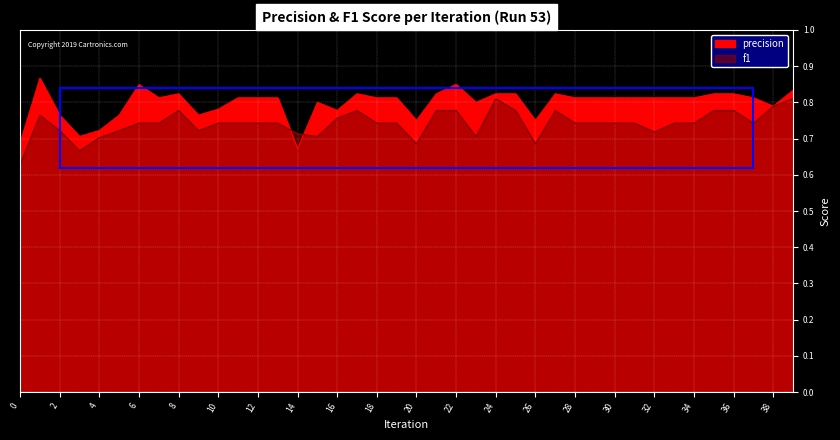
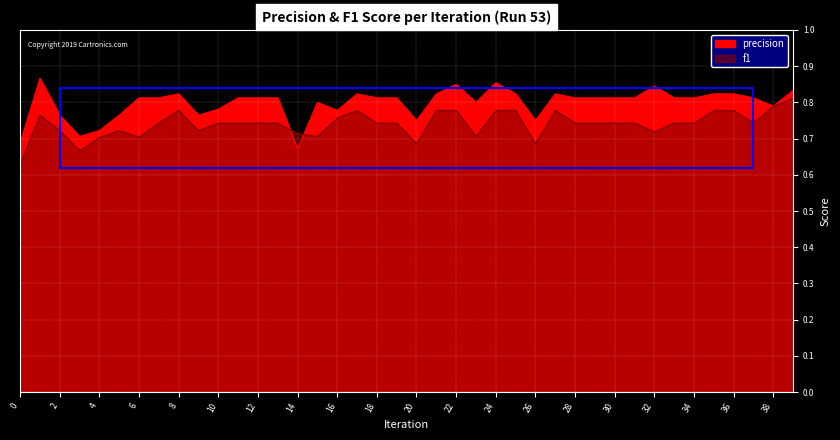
  {
    "precision": {
      "0": 0.69,
      "2": 0.76,
      "4": 0.72,
-     "6": 0.85,
+     "6": 0.81,
      "8": 0.82,
      "10": 0.78,
      "12": 0.81,
      "14": 0.67,
      "16": 0.78,
      "18": 0.81,
      "20": 0.75,
      "22": 0.85,
-     "24": 0.82,
+     "24": 0.85,
      "26": 0.75,
      "28": 0.81,
      "30": 0.81,
-     "32": 0.81,
+     "32": 0.85,
      "34": 0.81,
      "36": 0.82
    },
    "f1": {
      "0": 0.63,
      "2": 0.72,
      "4": 0.70,
-     "6": 0.74,
+     "6": 0.70,
      "8": 0.78,
      "10": 0.74,
      "12": 0.74,
      "14": 0.71,
      "16": 0.76,
      "18": 0.74,
      "20": 0.69,
      "22": 0.78,
-     "24": 0.81,
+     "24": 0.78,
      "26": 0.69,
      "28": 0.74,
      "30": 0.74,
      "32": 0.72,
      "34": 0.74,
      "36": 0.78
    }
  }
